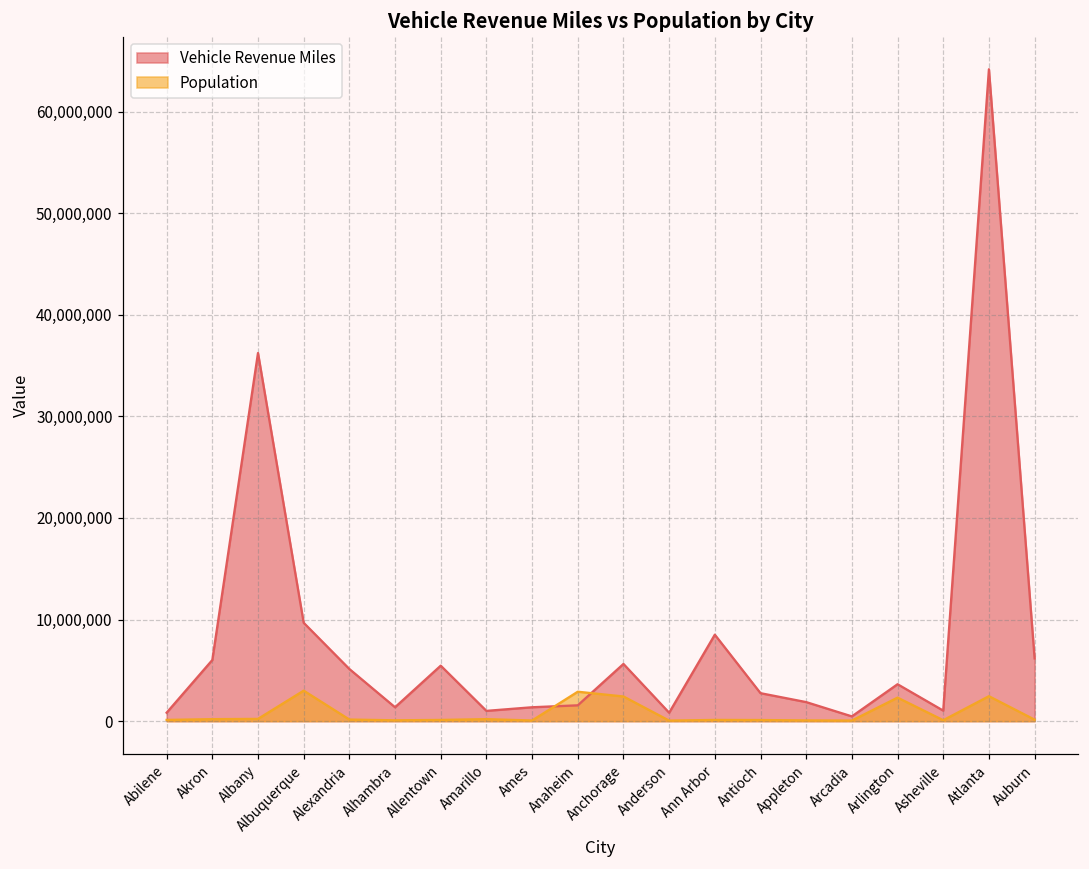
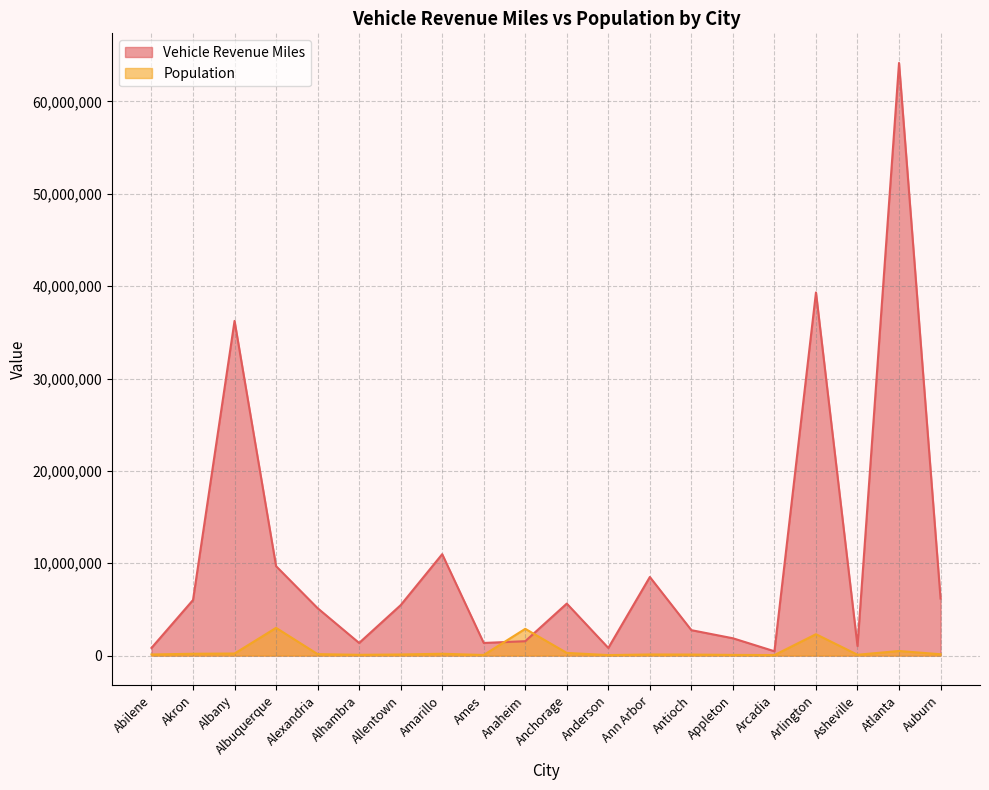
  {
    "Vehicle Revenue Miles": {
      "Abilene": "1,000,000",
      "Akron": "6,000,000",
      "Albany": "36,000,000",
      "Albuquerque": "10,000,000",
      "Alexandria": "5,000,000",
      "Alhambra": "1,000,000",
      "Allentown": "5,000,000",
-     "Amarillo": "1,000,000",
+     "Amarillo": "11,000,000",
      "Ames": "1,000,000",
      "Anaheim": "2,000,000",
      "Anchorage": "6,000,000",
      "Anderson": "1,000,000",
      "Ann Arbor": "9,000,000",
      "Antioch": "3,000,000",
      "Appleton": "2,000,000",
      "Arcadia": "0",
-     "Arlington": "4,000,000",
+     "Arlington": "39,000,000",
      "Asheville": "1,000,000",
      "Atlanta": "64,000,000",
      "Auburn": "6,000,000"
    },
    "Population": {
      "Abilene": "0",
      "Akron": "0",
      "Albany": "0",
      "Albuquerque": "3,000,000",
      "Alexandria": "0",
      "Alhambra": "0",
      "Allentown": "0",
      "Amarillo": "0",
      "Ames": "0",
      "Anaheim": "3,000,000",
-     "Anchorage": "2,000,000",
+     "Anchorage": "0",
      "Anderson": "0",
      "Ann Arbor": "0",
      "Antioch": "0",
      "Appleton": "0",
      "Arcadia": "0",
      "Arlington": "2,000,000",
      "Asheville": "0",
-     "Atlanta": "2,000,000",
+     "Atlanta": "0",
      "Auburn": "0"
    }
  }
